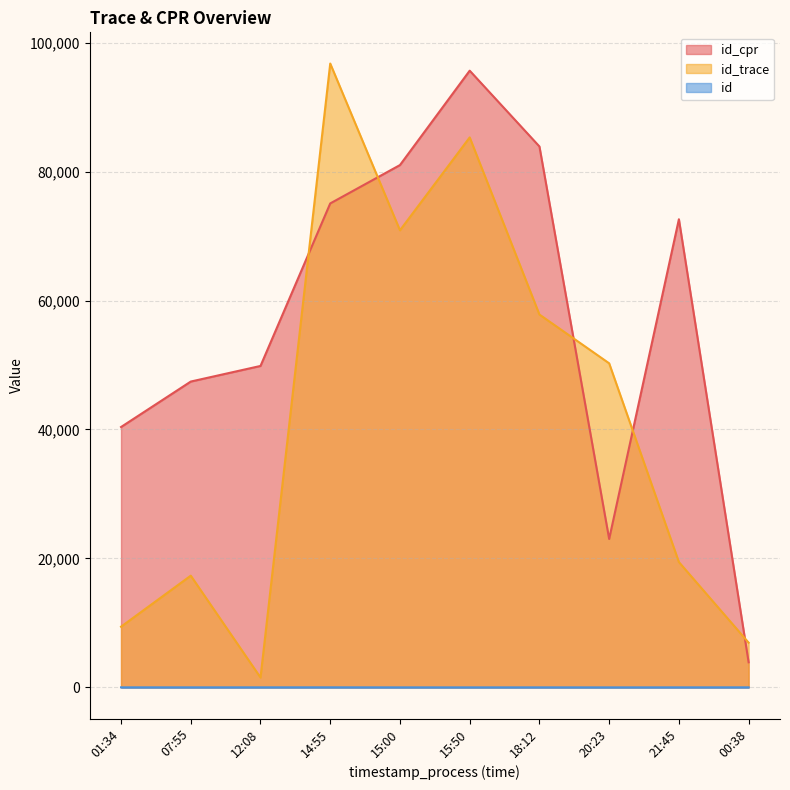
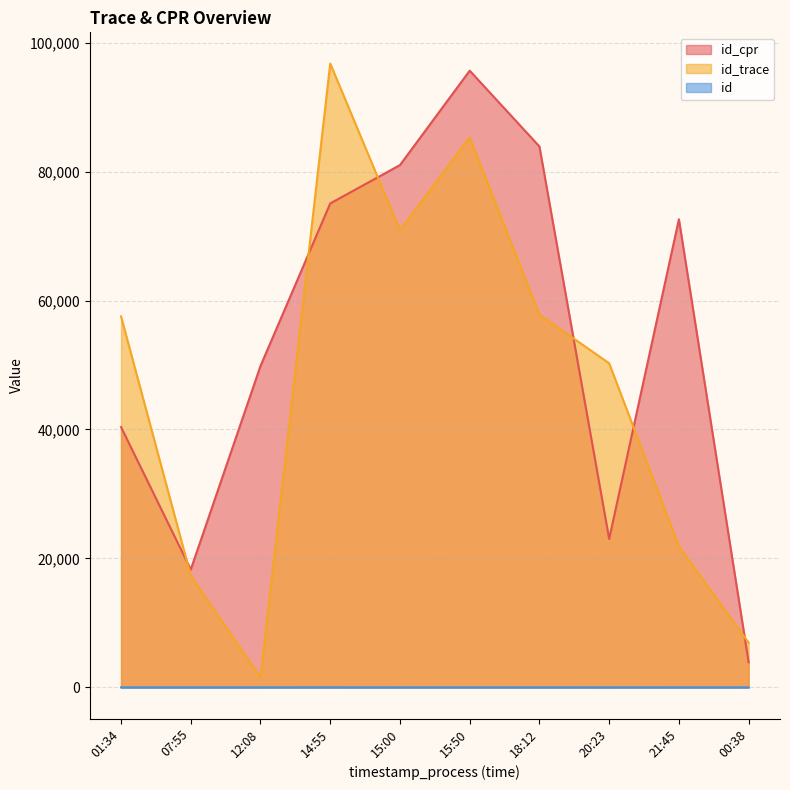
  {
    "id_cpr": {
      "01:34": "40,000",
-     "07:55": "47,000",
+     "07:55": "18,000",
      "12:08": "50,000",
      "14:55": "75,000",
      "15:00": "81,000",
      "15:50": "96,000",
      "18:12": "84,000",
      "20:23": "23,000",
      "21:45": "73,000",
      "00:38": "4,000"
    },
    "id_trace": {
-     "01:34": "9,000",
+     "01:34": "58,000",
      "07:55": "17,000",
      "12:08": "2,000",
      "14:55": "97,000",
      "15:00": "71,000",
      "15:50": "85,000",
      "18:12": "58,000",
      "20:23": "50,000",
-     "21:45": "19,000",
+     "21:45": "22,000",
      "00:38": "7,000"
    },
    "id": {
      "01:34": "0",
      "07:55": "0",
      "12:08": "0",
      "14:55": "0",
      "15:00": "0",
      "15:50": "0",
      "18:12": "0",
      "20:23": "0",
      "21:45": "0",
      "00:38": "0"
    }
  }
